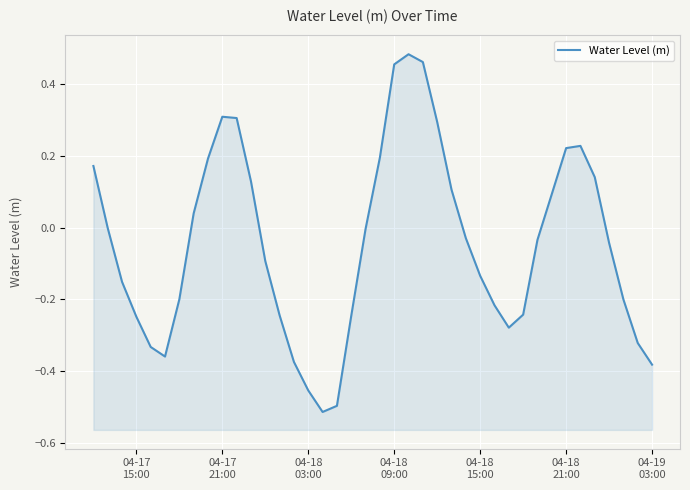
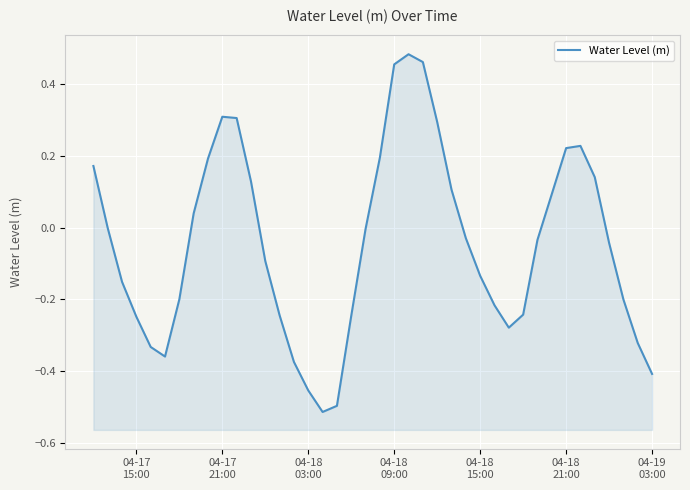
  {
    "04-17 15:00": -0.25,
    "04-17 21:00": 0.31,
    "04-18 03:00": -0.45,
    "04-18 09:00": 0.46,
    "04-18 15:00": -0.13,
    "04-18 21:00": 0.22,
-   "04-19 03:00": -0.38
+   "04-19 03:00": -0.41
  }
